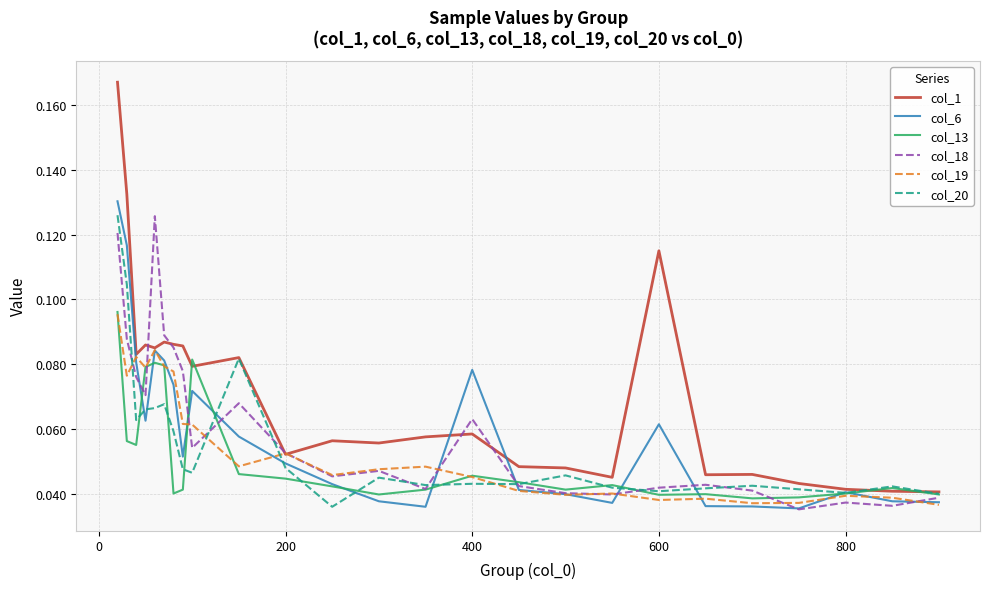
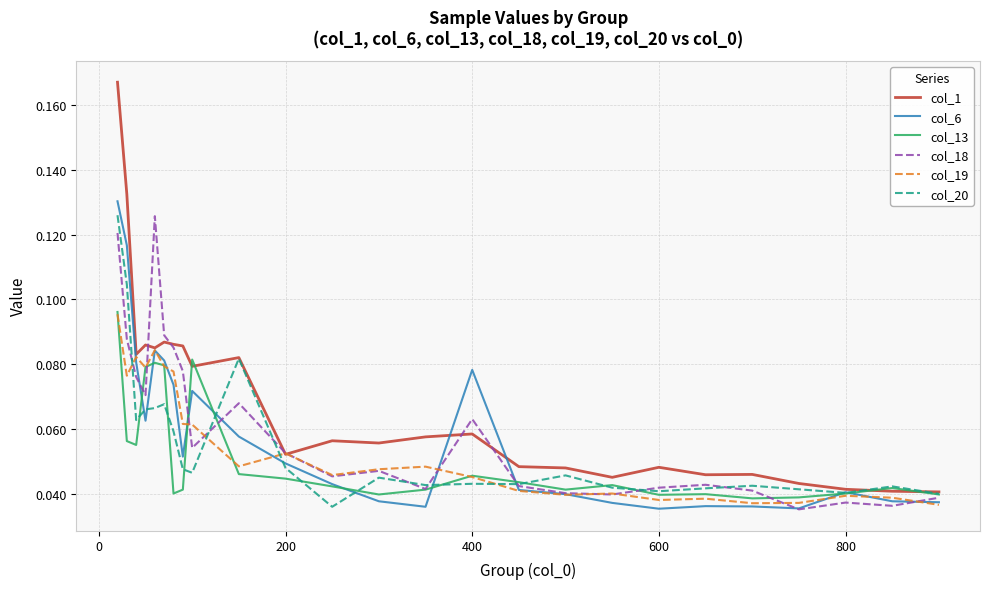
  {
    "col_1": {
      "400": 0.058,
-     "600": 0.115,
+     "600": 0.048,
      "800": 0.041
    },
    "col_6": {
      "200": 0.049,
      "400": 0.078,
-     "600": 0.061
+     "600": 0.035
    },
    "col_18": {
      "400": 0.063,
      "600": 0.042,
      "800": 0.037
    },
    "col_19": {
      "600": 0.038
    }
  }
